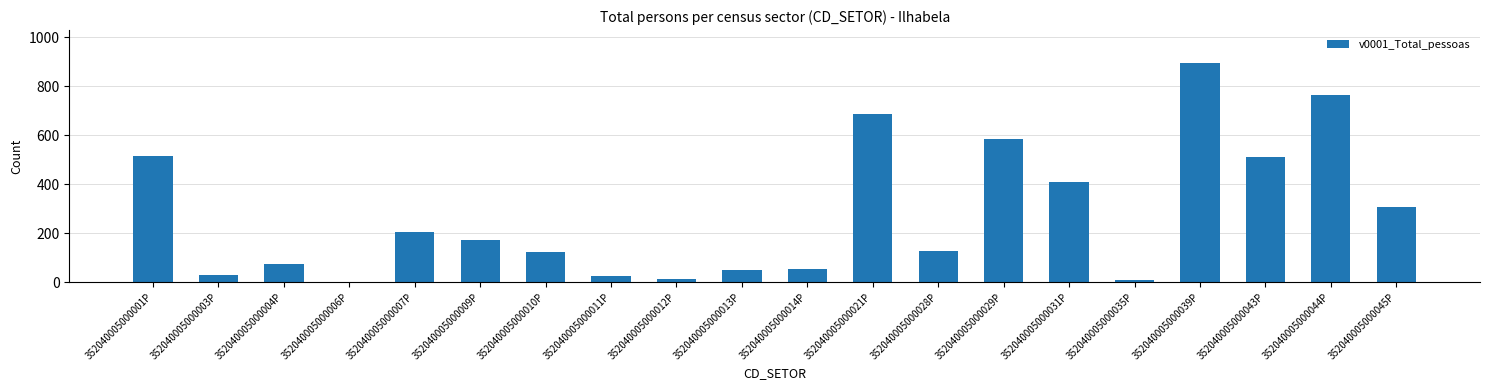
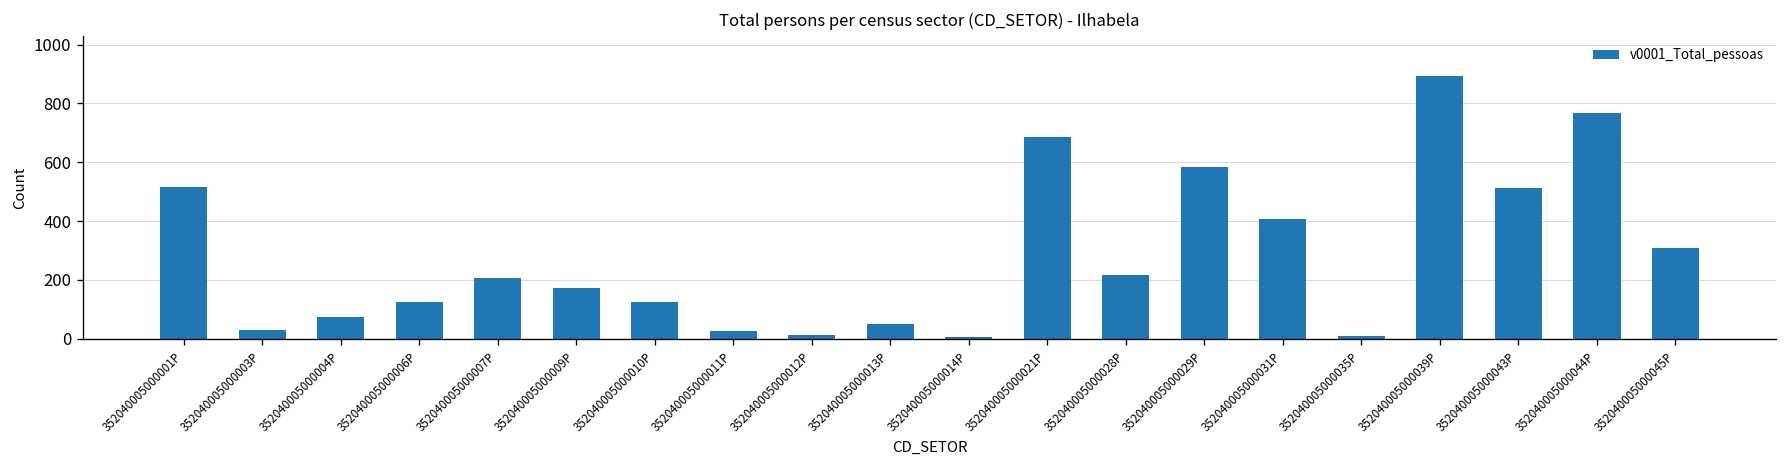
  {
    "352040005000001P": 520,
    "352040005000003P": 30,
    "352040005000004P": 70,
-   "352040005000006P": 0,
+   "352040005000006P": 130,
    "352040005000007P": 210,
    "352040005000009P": 170,
    "352040005000010P": 130,
    "352040005000011P": 30,
    "352040005000012P": 10,
    "352040005000013P": 50,
-   "352040005000014P": 60,
+   "352040005000014P": 10,
    "352040005000021P": 690,
-   "352040005000028P": 130,
+   "352040005000028P": 220,
    "352040005000029P": 580,
    "352040005000031P": 410,
    "352040005000039P": 900,
    "352040005000043P": 510,
    "352040005000044P": 770,
    "352040005000045P": 310
  }
